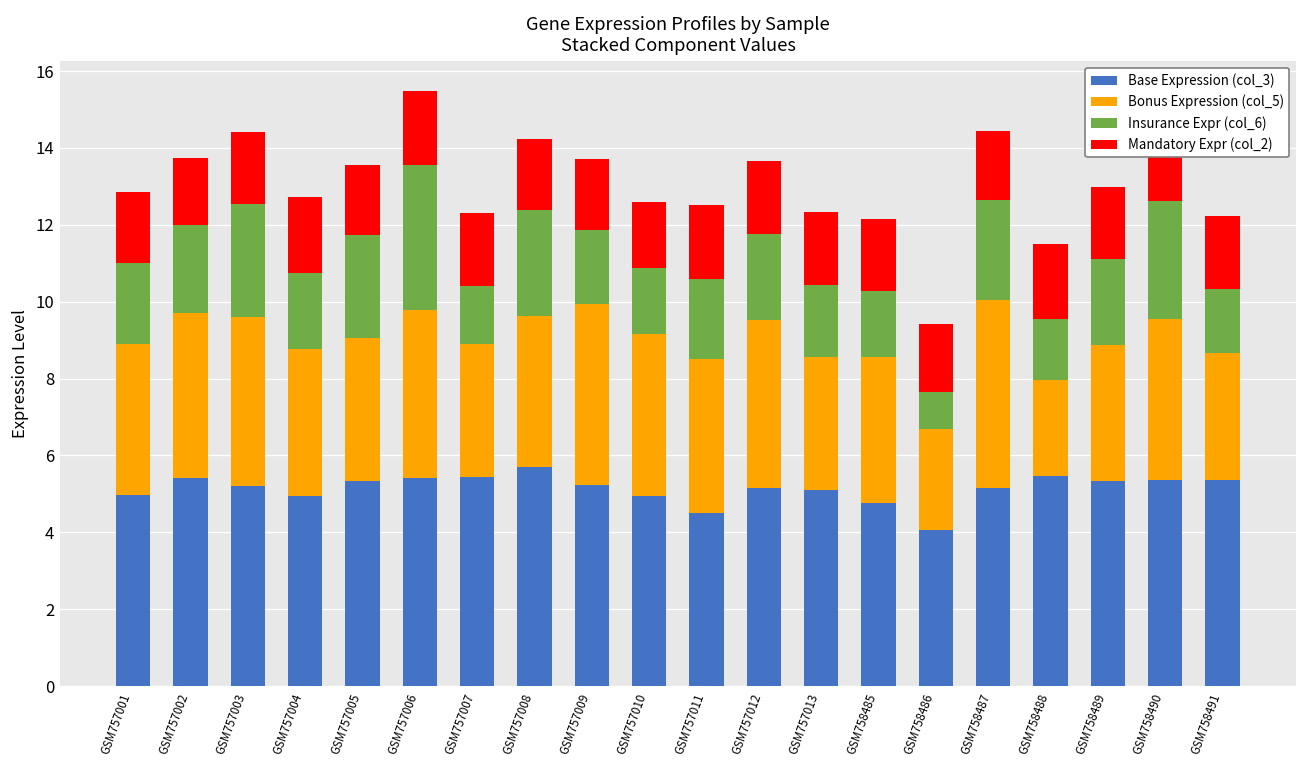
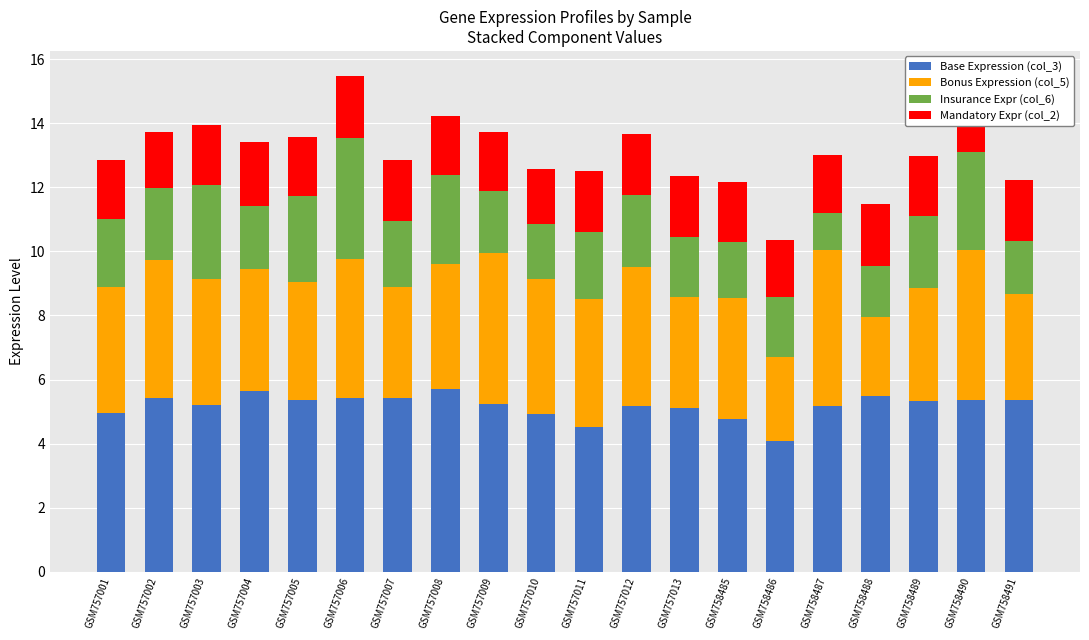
  {
    "Base Expression (col_3)": {
      "GSM757001": 5.0,
      "GSM757002": 5.4,
      "GSM757003": 5.2,
-     "GSM757004": 5.0,
+     "GSM757004": 5.6,
      "GSM757005": 5.3,
      "GSM757006": 5.4,
      "GSM757007": 5.4,
      "GSM757008": 5.7,
      "GSM757009": 5.2,
      "GSM757010": 4.9,
      "GSM757011": 4.5,
      "GSM757012": 5.2,
      "GSM757013": 5.1,
      "GSM758485": 4.8,
      "GSM758486": 4.1,
      "GSM758487": 5.2,
      "GSM758488": 5.5,
      "GSM758489": 5.3,
      "GSM758490": 5.3,
      "GSM758491": 5.4
    },
    "Bonus Expression (col_5)": {
      "GSM757001": 3.9,
      "GSM757002": 4.3,
-     "GSM757003": 4.4,
+     "GSM757003": 3.9,
      "GSM757004": 3.8,
      "GSM757005": 3.7,
      "GSM757006": 4.4,
      "GSM757007": 3.5,
      "GSM757008": 3.9,
      "GSM757009": 4.7,
      "GSM757010": 4.2,
      "GSM757011": 4.0,
      "GSM757012": 4.4,
      "GSM757013": 3.5,
      "GSM758485": 3.8,
      "GSM758486": 2.6,
      "GSM758487": 4.9,
      "GSM758488": 2.5,
      "GSM758489": 3.5,
-     "GSM758490": 4.2,
+     "GSM758490": 4.7,
      "GSM758491": 3.3
    },
    "Insurance Expr (col_6)": {
      "GSM757001": 2.1,
      "GSM757002": 2.3,
      "GSM757003": 2.9,
      "GSM757004": 2.0,
      "GSM757005": 2.7,
      "GSM757006": 3.8,
-     "GSM757007": 1.5,
+     "GSM757007": 2.0,
      "GSM757008": 2.8,
      "GSM757009": 1.9,
      "GSM757010": 1.7,
      "GSM757011": 2.1,
      "GSM757012": 2.2,
      "GSM757013": 1.9,
      "GSM758485": 1.7,
-     "GSM758486": 1.0,
-     "GSM758487": 2.6,
+     "GSM758486": 1.9,
+     "GSM758487": 1.2,
      "GSM758488": 1.6,
      "GSM758489": 2.2,
      "GSM758490": 3.1,
      "GSM758491": 1.7
    },
    "Mandatory Expr (col_2)": {
      "GSM757001": 1.8,
      "GSM757002": 1.7,
      "GSM757003": 1.9,
      "GSM757004": 2.0,
      "GSM757005": 1.8,
      "GSM757006": 1.9,
      "GSM757007": 1.9,
      "GSM757008": 1.8,
      "GSM757009": 1.8,
      "GSM757010": 1.7,
      "GSM757011": 1.9,
      "GSM757012": 1.9,
      "GSM757013": 1.9,
      "GSM758485": 1.9,
      "GSM758486": 1.8,
      "GSM758487": 1.8,
      "GSM758488": 1.9,
      "GSM758489": 1.9,
      "GSM758491": 1.9
    }
  }
